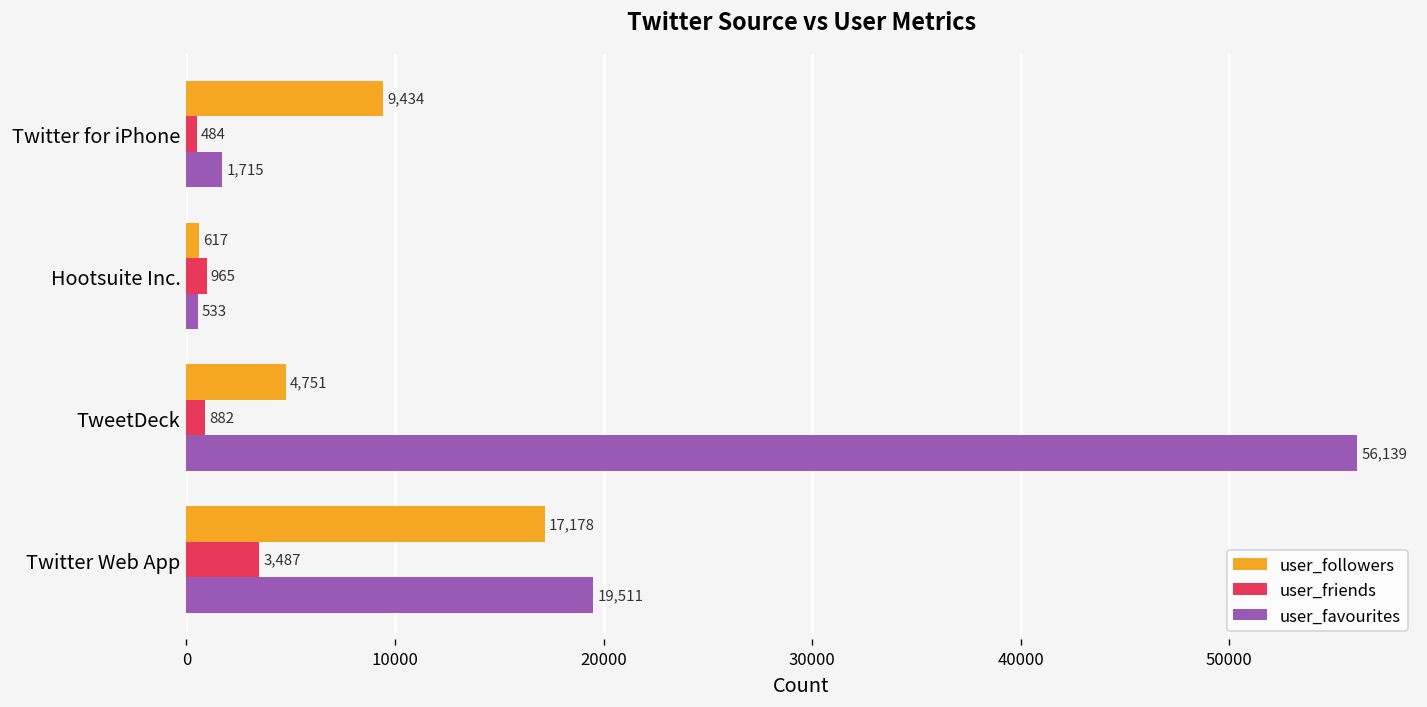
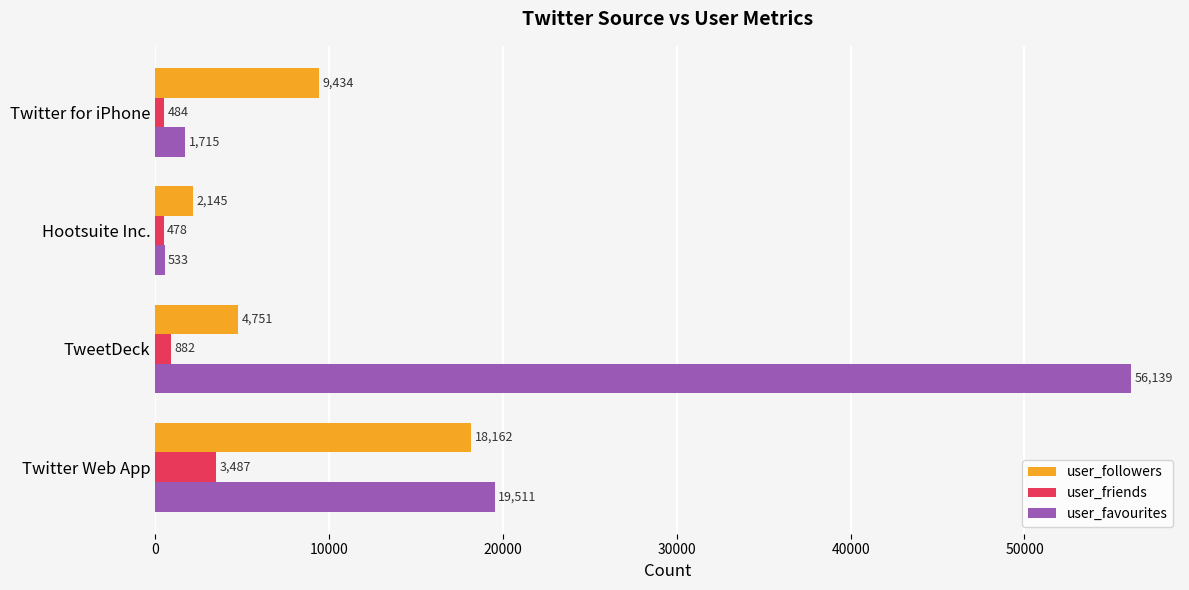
  {
    "user_followers": {
      "Twitter for iPhone": "9,434",
-     "Hootsuite Inc.": "617",
+     "Hootsuite Inc.": "2,145",
      "TweetDeck": "4,751",
-     "Twitter Web App": "17,178"
+     "Twitter Web App": "18,162"
    },
    "user_friends": {
      "Twitter for iPhone": "484",
-     "Hootsuite Inc.": "965",
+     "Hootsuite Inc.": "478",
      "TweetDeck": "882",
      "Twitter Web App": "3,487"
    },
    "user_favourites": {
      "Twitter for iPhone": "1,715",
      "Hootsuite Inc.": "533",
      "TweetDeck": "56,139",
      "Twitter Web App": "19,511"
    }
  }
